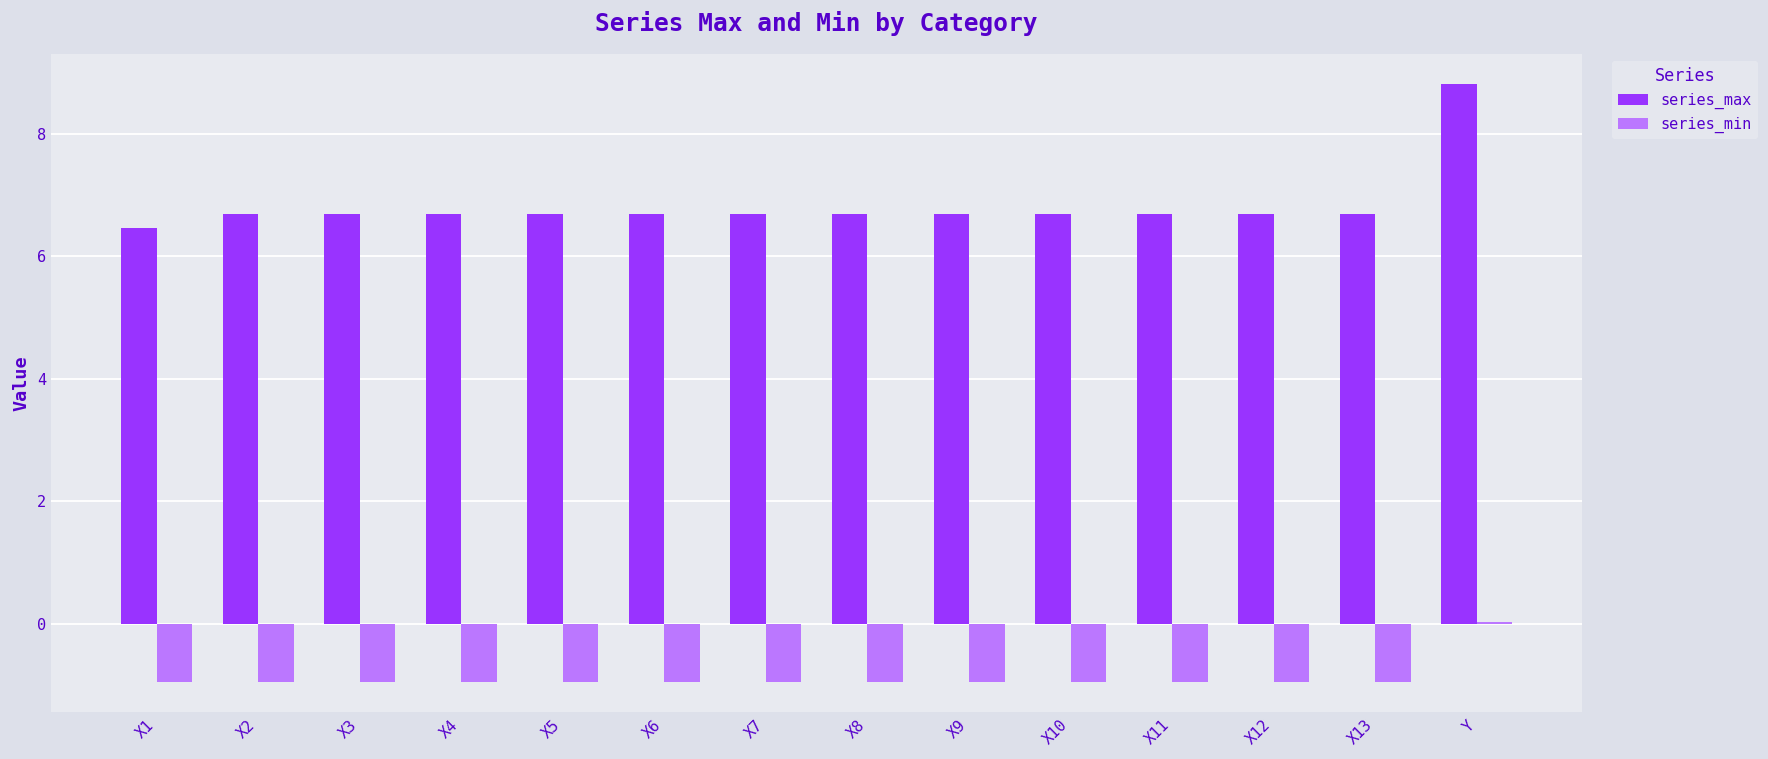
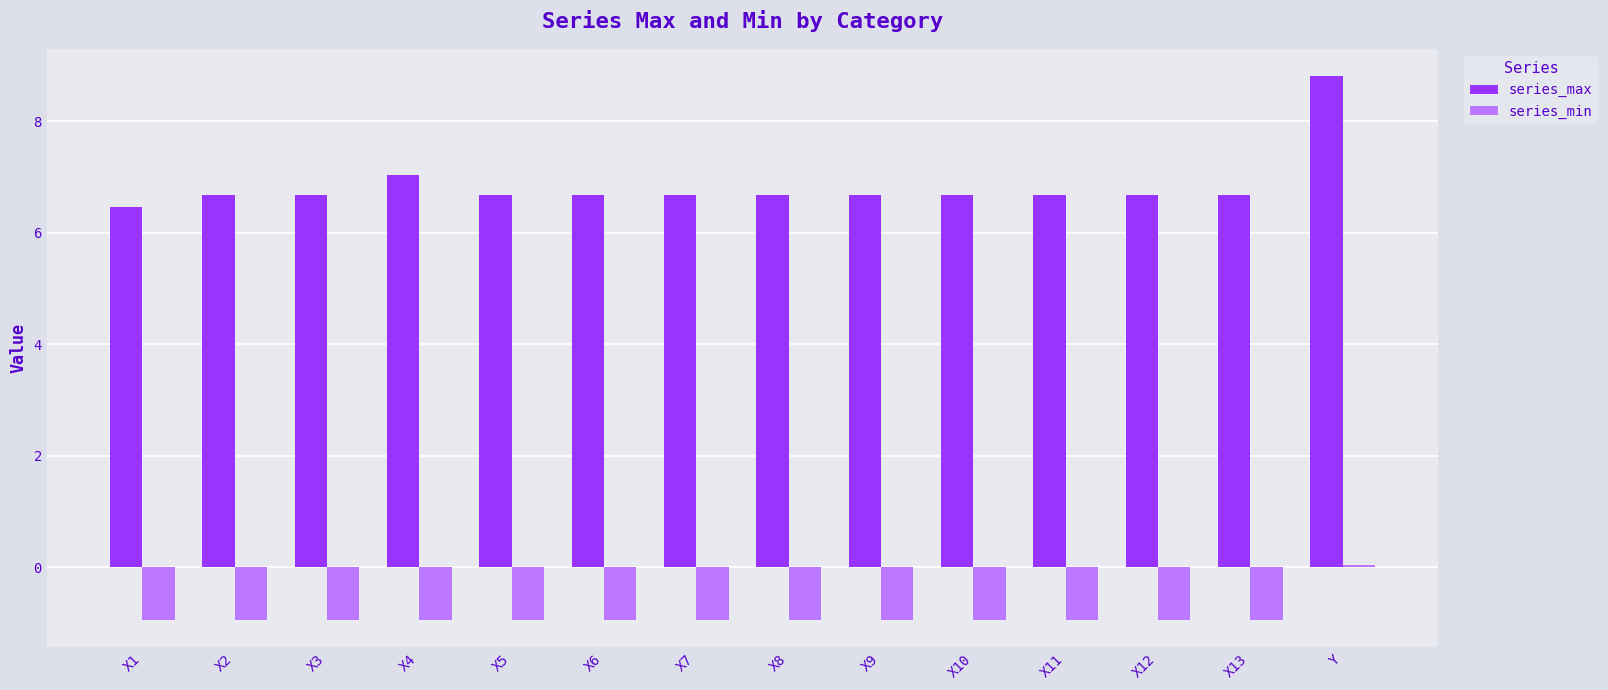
  {
    "series_max": {
      "X1": 6.5,
      "X2": 6.7,
      "X3": 6.7,
-     "X4": 6.7,
+     "X4": 7.0,
      "X5": 6.7,
      "X6": 6.7,
      "X7": 6.7,
      "X8": 6.7,
      "X9": 6.7,
      "X10": 6.7,
      "X11": 6.7,
      "X12": 6.7,
      "X13": 6.7,
      "Y": 8.8
    },
    "series_min": {
      "X1": -1.0,
      "X2": -1.0,
      "X3": -1.0,
      "X4": -1.0,
      "X5": -1.0,
      "X6": -1.0,
      "X7": -1.0,
      "X8": -1.0,
      "X9": -1.0,
      "X10": -1.0,
      "X11": -1.0,
      "X12": -1.0,
      "X13": -1.0
    }
  }
